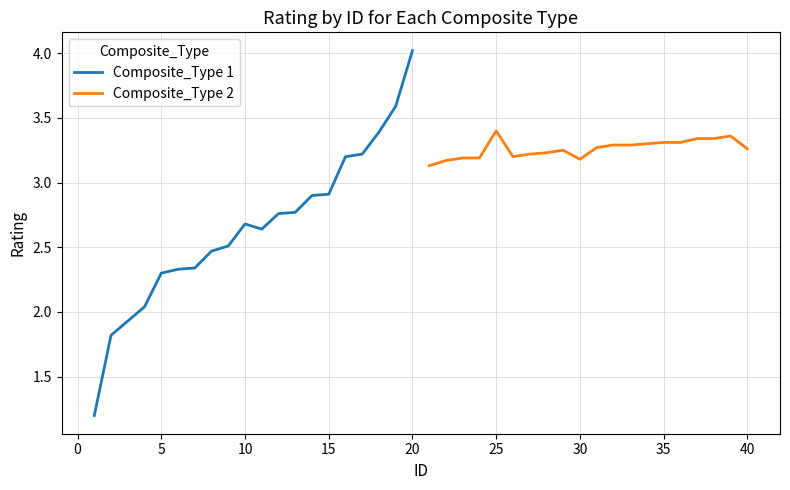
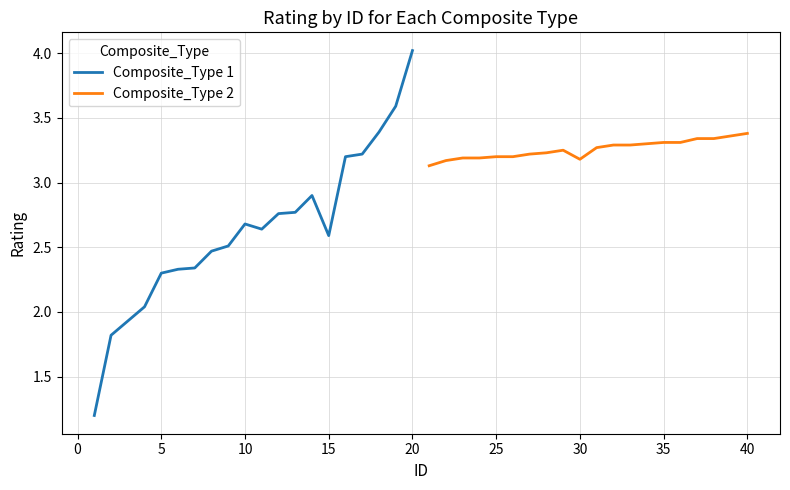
  {
    "Composite_Type 1": {
      "5": 2.30,
      "10": 2.68,
-     "15": 2.91,
+     "15": 2.59,
      "20": 4.02
    },
    "Composite_Type 2": {
-     "25": 3.4,
+     "25": 3.2,
      "30": 3.18,
      "35": 3.31,
-     "40": 3.26
+     "40": 3.38
    }
  }
